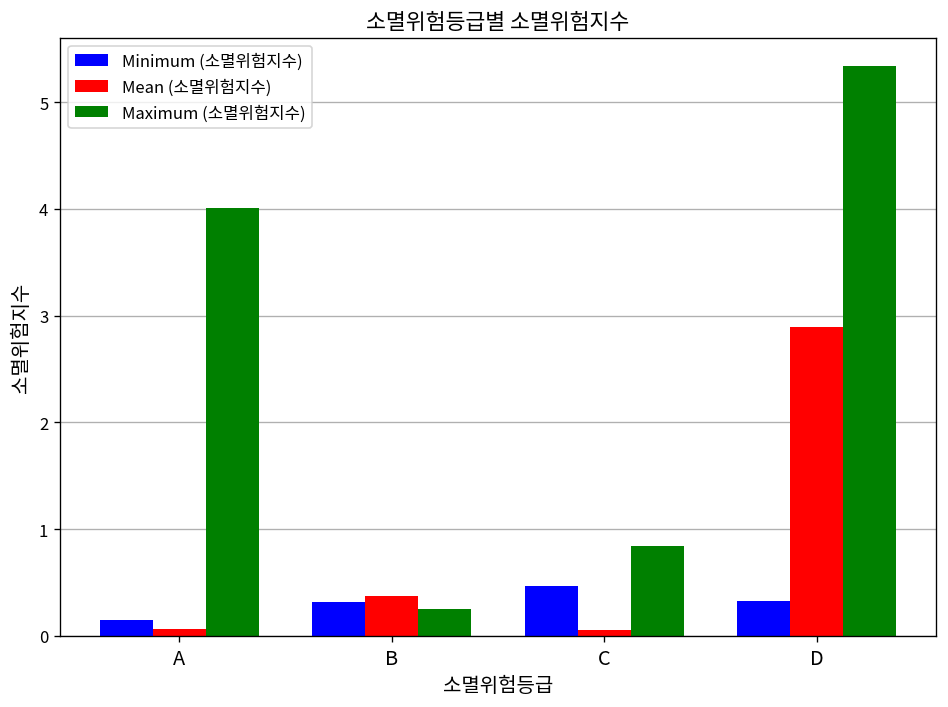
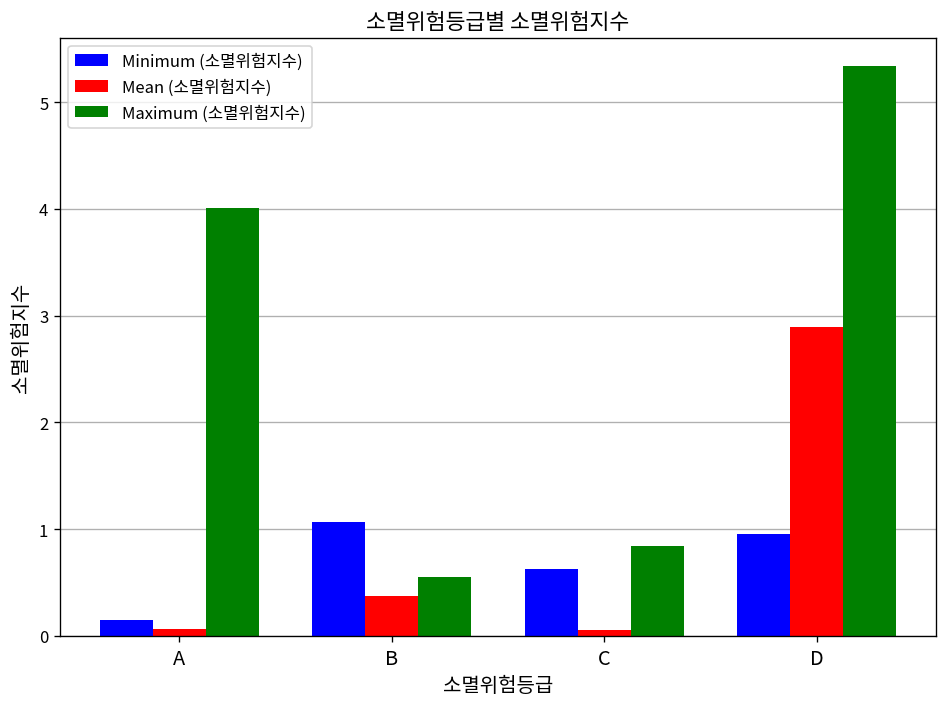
  {
    "Minimum (소멸위험지수)": {
      "A": 0.2,
-     "B": 0.3,
-     "C": 0.5,
-     "D": 0.3
+     "B": 1.1,
+     "C": 0.6,
+     "D": 1.0
    },
    "Mean (소멸위험지수)": {
      "A": 0.1,
      "B": 0.4,
      "C": 0.1,
      "D": 2.9
    },
    "Maximum (소멸위험지수)": {
      "A": 4.0,
-     "B": 0.3,
+     "B": 0.6,
      "C": 0.8,
      "D": 5.3
    }
  }
